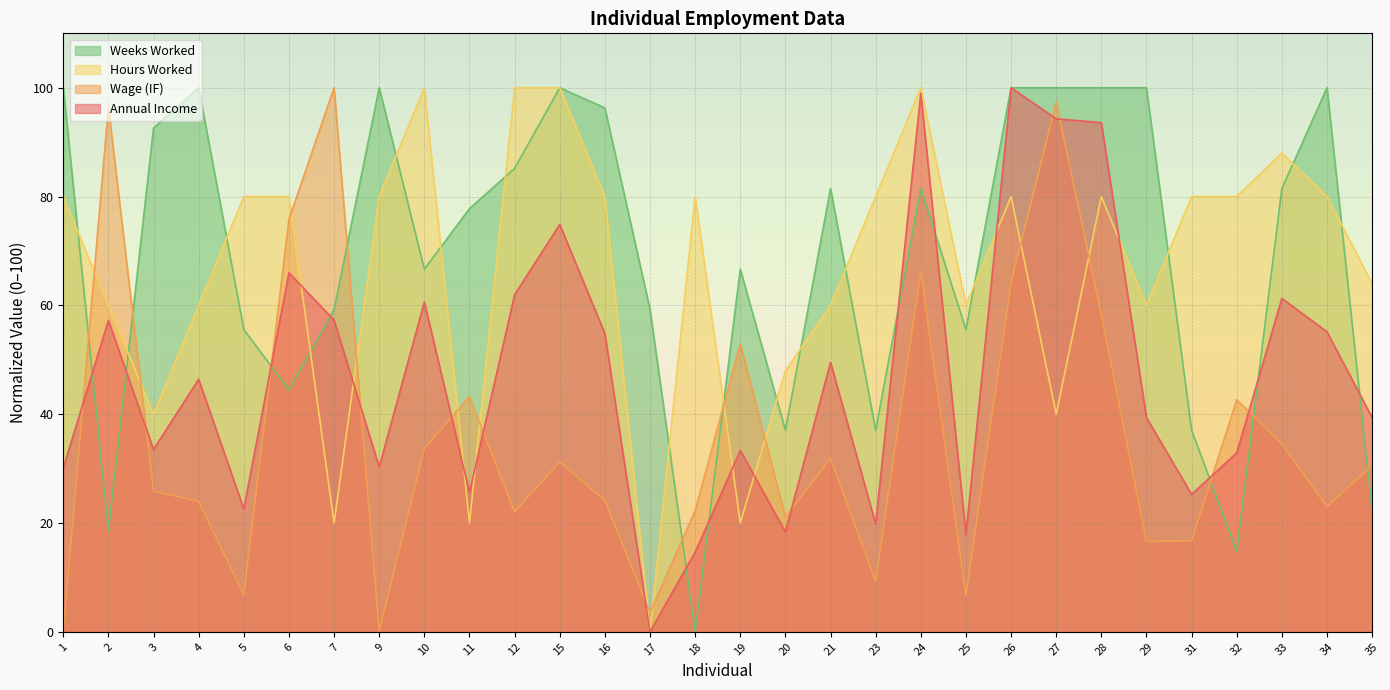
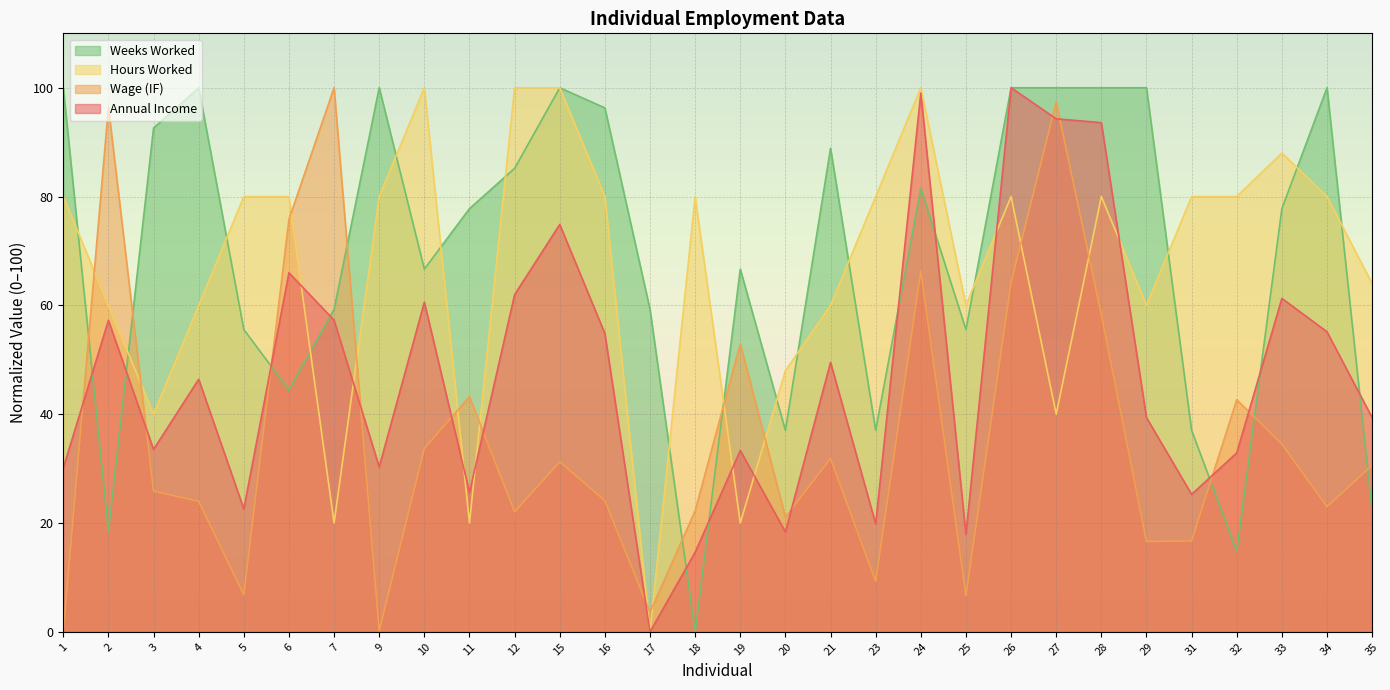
  {
    "Weeks Worked": {
      "1": 100,
      "2": 19,
      "3": 93,
      "5": 56,
      "6": 44,
      "7": 59,
      "9": 100,
      "10": 67,
      "11": 78,
      "12": 85,
      "16": 96,
      "17": 59,
      "18": 0,
      "19": 67,
      "20": 37,
-     "21": 81,
+     "21": 89,
      "23": 37,
      "24": 81,
      "25": 56,
      "27": 100,
      "28": 100,
      "29": 100,
      "31": 37,
      "32": 15,
-     "33": 81,
+     "33": 78,
      "34": 100,
      "35": 22
    }
  }
